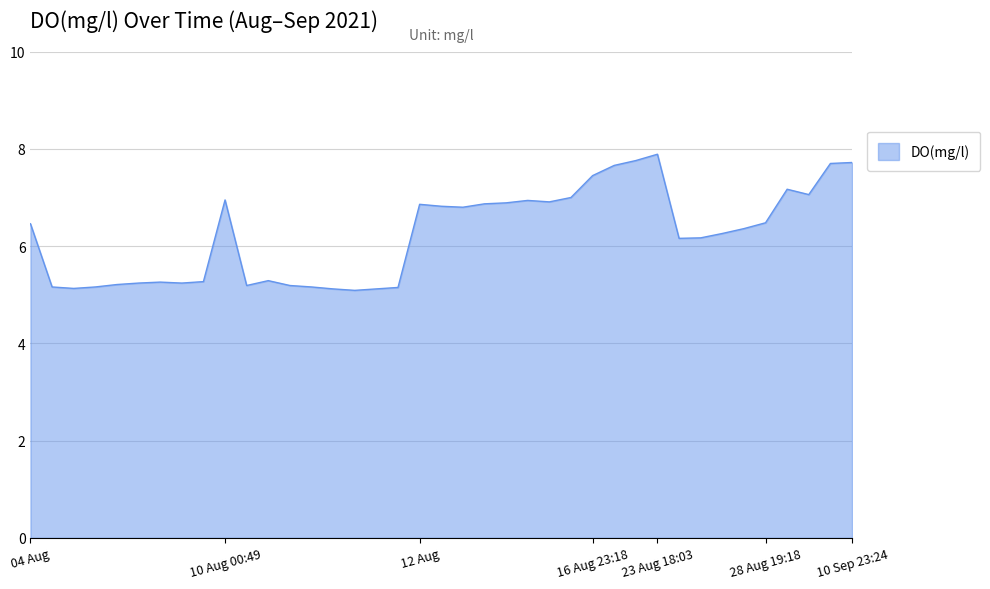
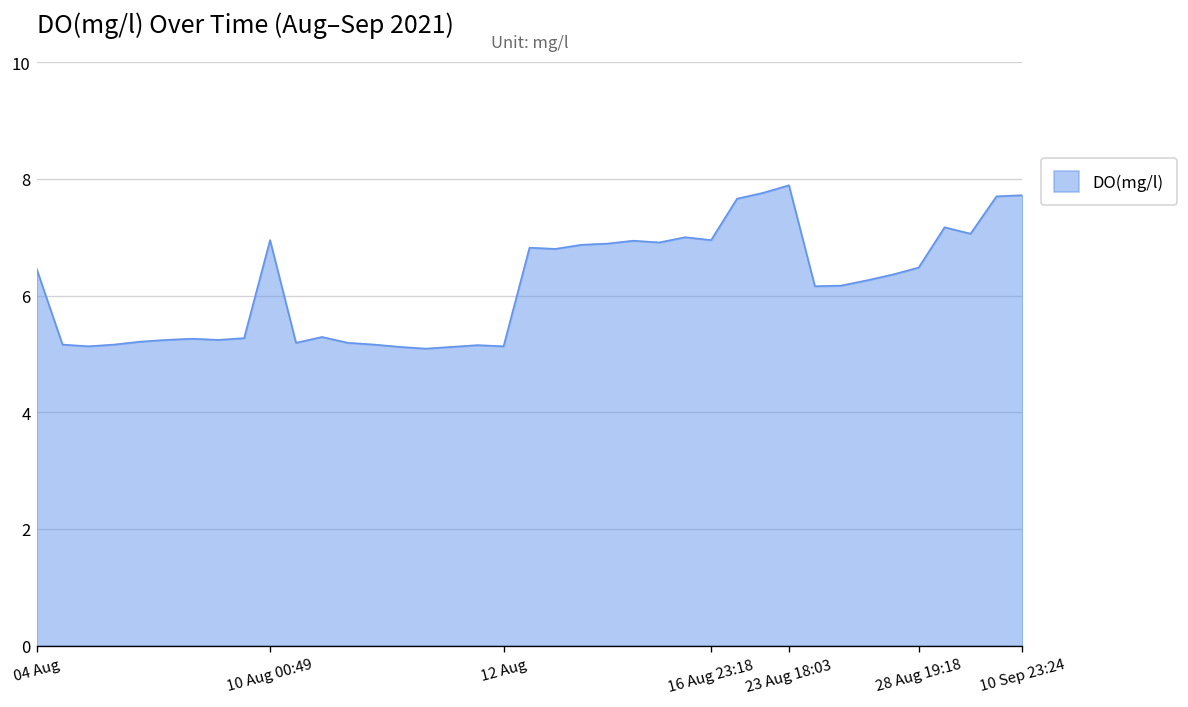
  {
    "04 Aug": 6.5,
    "10 Aug 00:49": 7.0,
-   "12 Aug": 6.9,
-   "16 Aug 23:18": 7.5,
+   "12 Aug": 5.1,
+   "16 Aug 23:18": 7.0,
    "23 Aug 18:03": 7.9,
    "28 Aug 19:18": 6.5,
    "10 Sep 23:24": 7.7
  }
